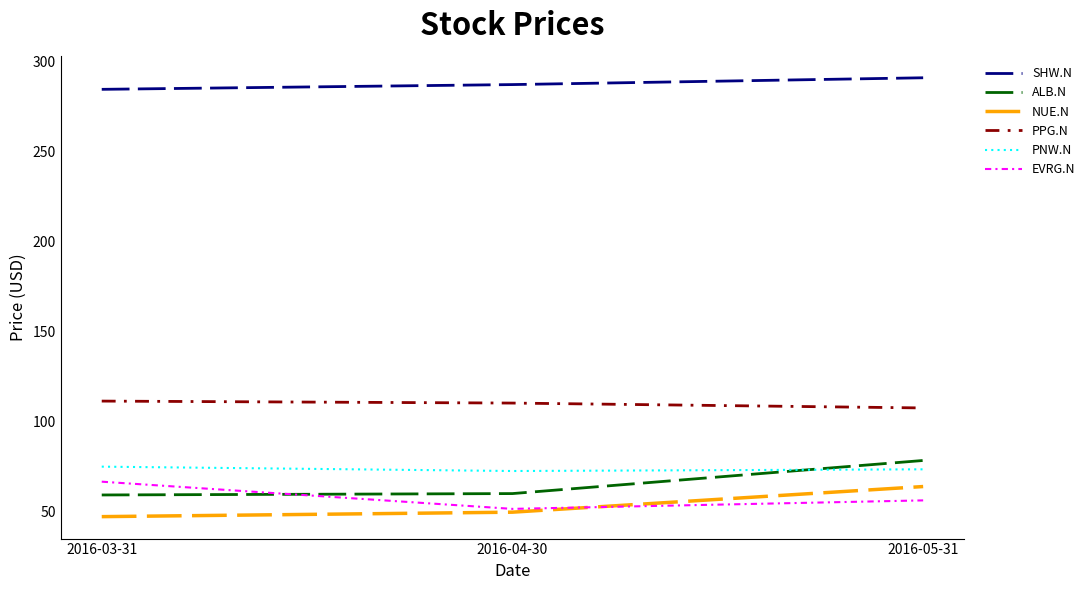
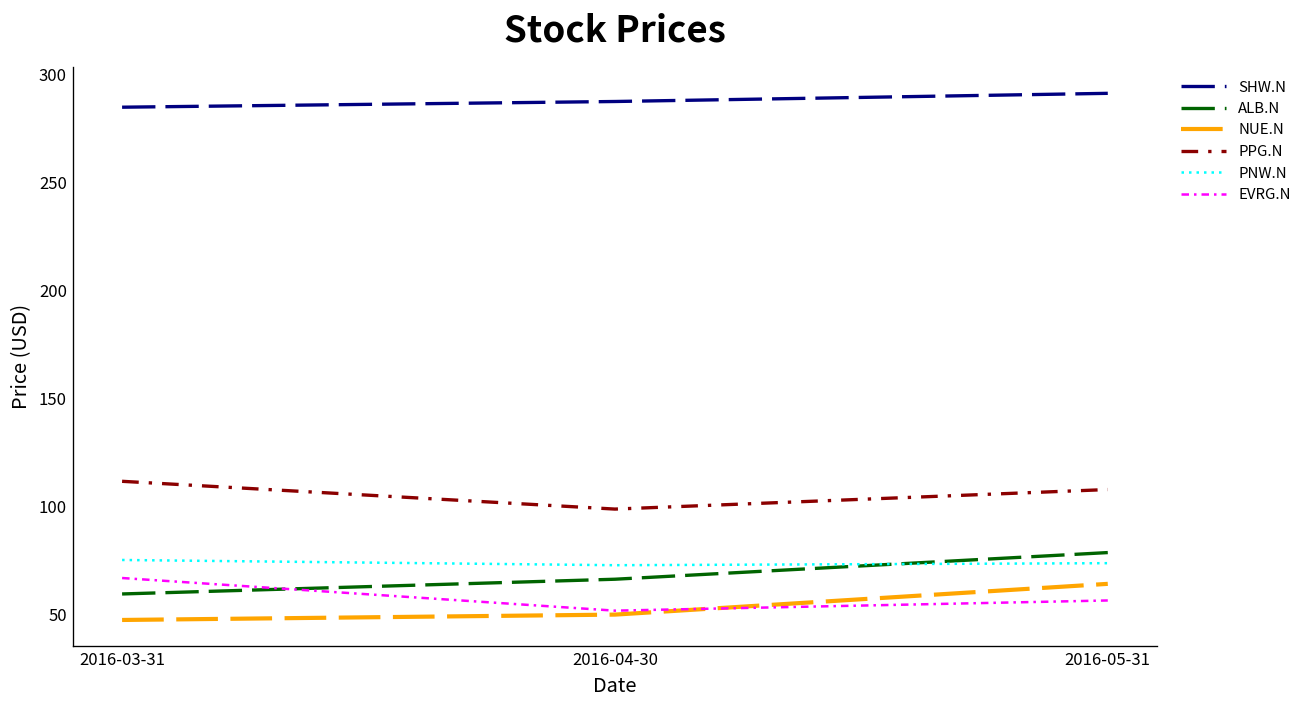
  {
    "SHW.N": {
      "2016-03-31": 285,
      "2016-04-30": 287,
      "2016-05-31": 291
    },
    "ALB.N": {
      "2016-03-31": 59,
-     "2016-04-30": 60,
+     "2016-04-30": 66,
      "2016-05-31": 79
    },
    "NUE.N": {
      "2016-03-31": 47,
      "2016-04-30": 50,
      "2016-05-31": 64
    },
    "PPG.N": {
      "2016-03-31": 111,
-     "2016-04-30": 110,
+     "2016-04-30": 99,
      "2016-05-31": 108
    },
    "PNW.N": {
      "2016-03-31": 75,
      "2016-04-30": 73,
      "2016-05-31": 74
    },
    "EVRG.N": {
      "2016-03-31": 67,
      "2016-04-30": 52,
      "2016-05-31": 56
    }
  }
